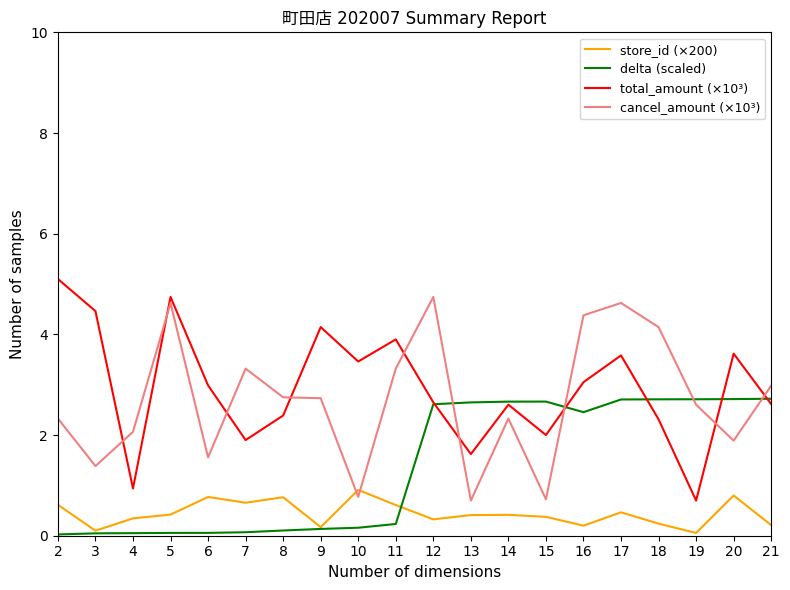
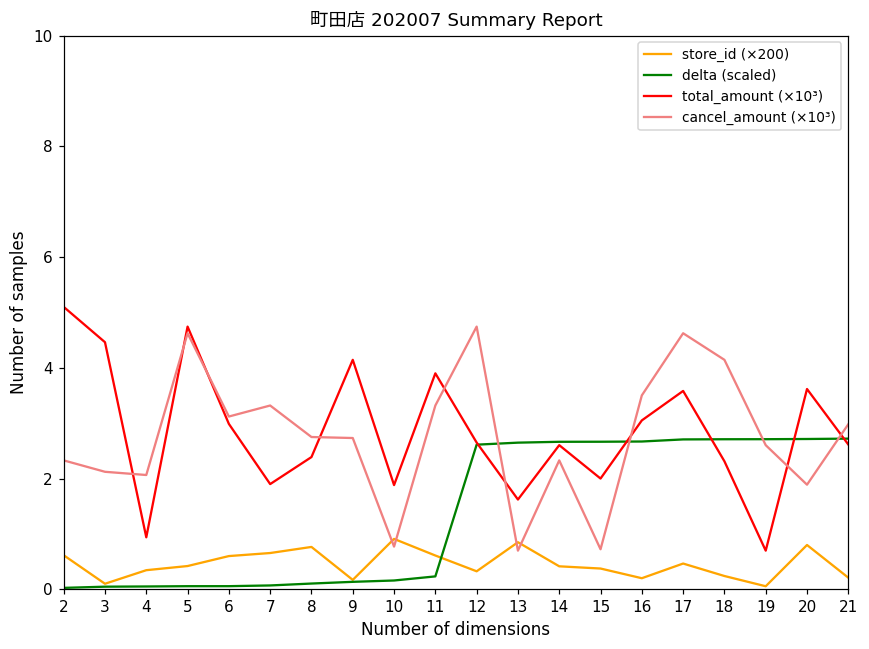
  {
    "store_id (×200)": {
      "2": 0.6,
      "3": 0.1,
      "4": 0.3,
      "5": 0.4,
-     "6": 0.8,
+     "6": 0.6,
      "7": 0.7,
      "8": 0.8,
      "10": 0.9,
      "11": 0.6,
      "12": 0.3,
-     "13": 0.4,
+     "13": 0.9,
      "14": 0.4,
      "15": 0.4,
      "16": 0.2,
      "17": 0.5,
      "18": 0.2,
      "19": 0.1,
      "20": 0.8,
      "21": 0.2
    },
    "delta (scaled)": {
      "2": 0.0,
      "3": 0.0,
      "4": 0.1,
      "5": 0.1,
      "6": 0.1,
      "7": 0.1,
      "8": 0.1,
      "10": 0.2,
      "11": 0.2,
      "13": 2.6,
      "14": 2.7,
      "15": 2.7,
-     "16": 2.5,
+     "16": 2.7,
      "17": 2.7,
      "18": 2.7,
      "19": 2.7,
      "20": 2.7,
      "21": 2.7
    },
    "total_amount (×10³)": {
      "2": 5.1,
      "3": 4.5,
      "4": 0.9,
      "5": 4.7,
      "6": 3.0,
      "7": 1.9,
      "8": 2.4,
      "9": 4.1,
-     "10": 3.5,
+     "10": 1.9,
      "11": 3.9,
      "13": 1.6,
      "14": 2.6,
      "15": 2.0,
      "16": 3.1,
      "17": 3.6,
      "18": 2.3,
      "19": 0.7,
      "20": 3.6,
      "21": 2.6
    },
    "cancel_amount (×10³)": {
      "2": 2.3,
-     "3": 1.4,
+     "3": 2.1,
      "4": 2.1,
      "5": 4.6,
-     "6": 1.6,
+     "6": 3.1,
      "7": 3.3,
      "8": 2.8,
      "9": 2.7,
      "10": 0.8,
      "11": 3.3,
      "12": 4.7,
      "13": 0.7,
      "14": 2.3,
      "15": 0.7,
-     "16": 4.4,
+     "16": 3.5,
      "17": 4.6,
      "18": 4.1,
      "19": 2.6,
      "20": 1.9,
      "21": 3.0
    }
  }
